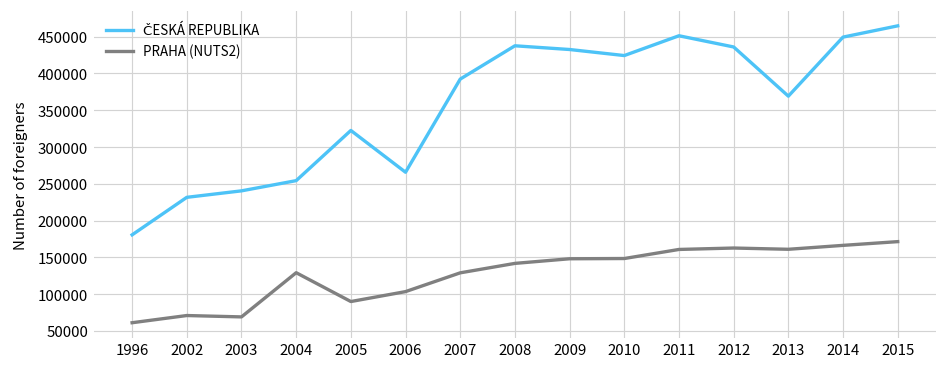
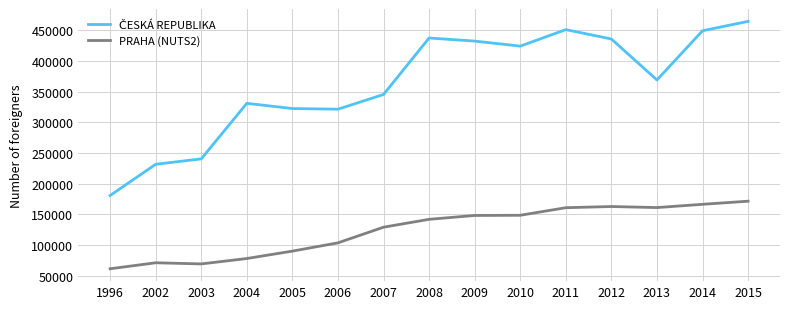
  {
    "ČESKÁ REPUBLIKA": {
      "1996": 180000,
      "2002": 230000,
      "2003": 240000,
-     "2004": 250000,
+     "2004": 330000,
      "2005": 320000,
-     "2006": 270000,
-     "2007": 390000,
+     "2006": 320000,
+     "2007": 350000,
      "2008": 440000,
      "2009": 430000,
      "2010": 420000,
      "2011": 450000,
      "2012": 440000,
      "2013": 370000,
      "2014": 450000,
      "2015": 460000
    },
    "PRAHA (NUTS2)": {
      "1996": 60000,
      "2002": 70000,
      "2003": 70000,
-     "2004": 130000,
+     "2004": 80000,
      "2005": 90000,
      "2006": 100000,
      "2007": 130000,
      "2008": 140000,
      "2009": 150000,
      "2010": 150000,
      "2011": 160000,
      "2012": 160000,
      "2013": 160000,
      "2014": 170000,
      "2015": 170000
    }
  }
